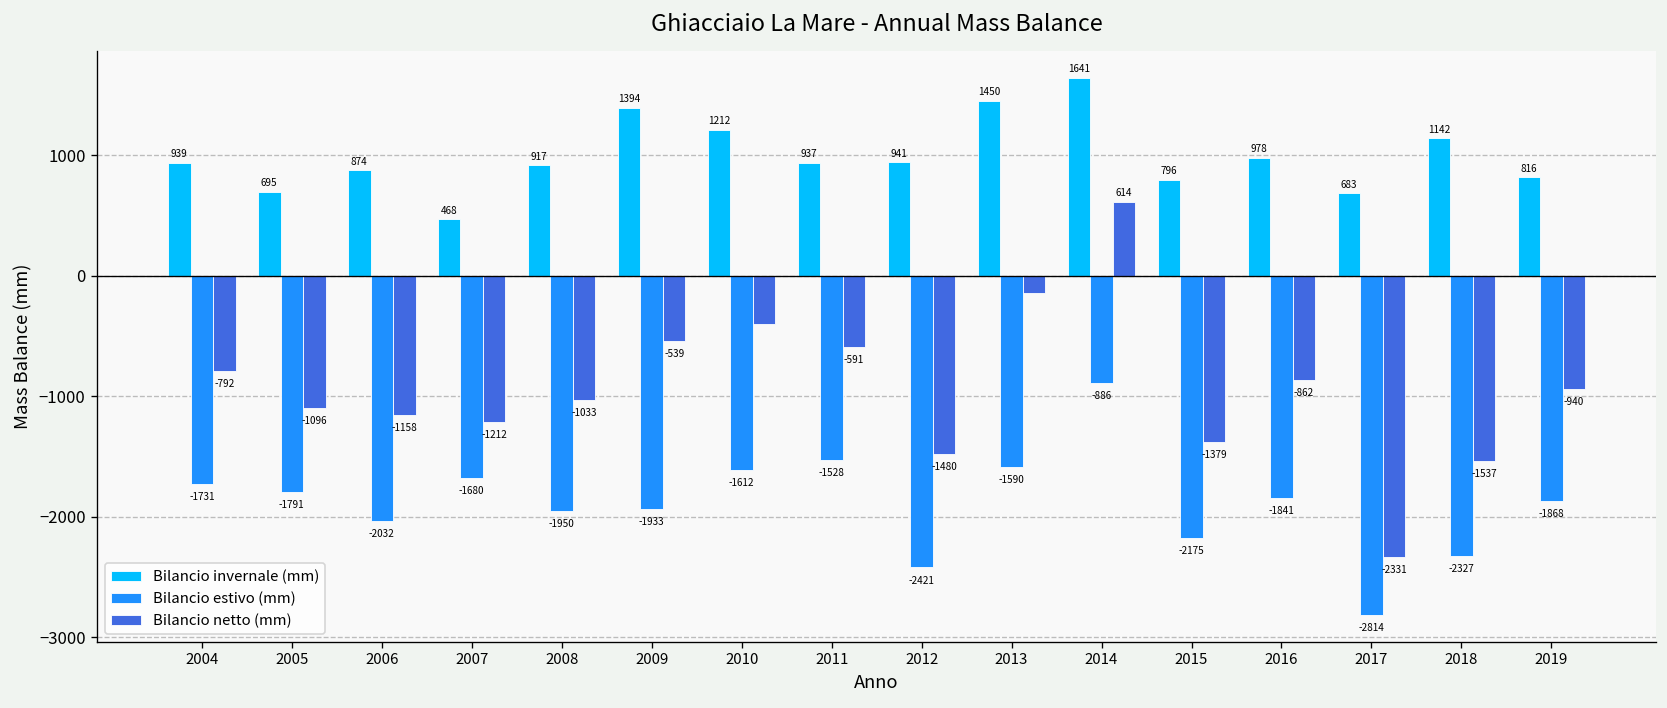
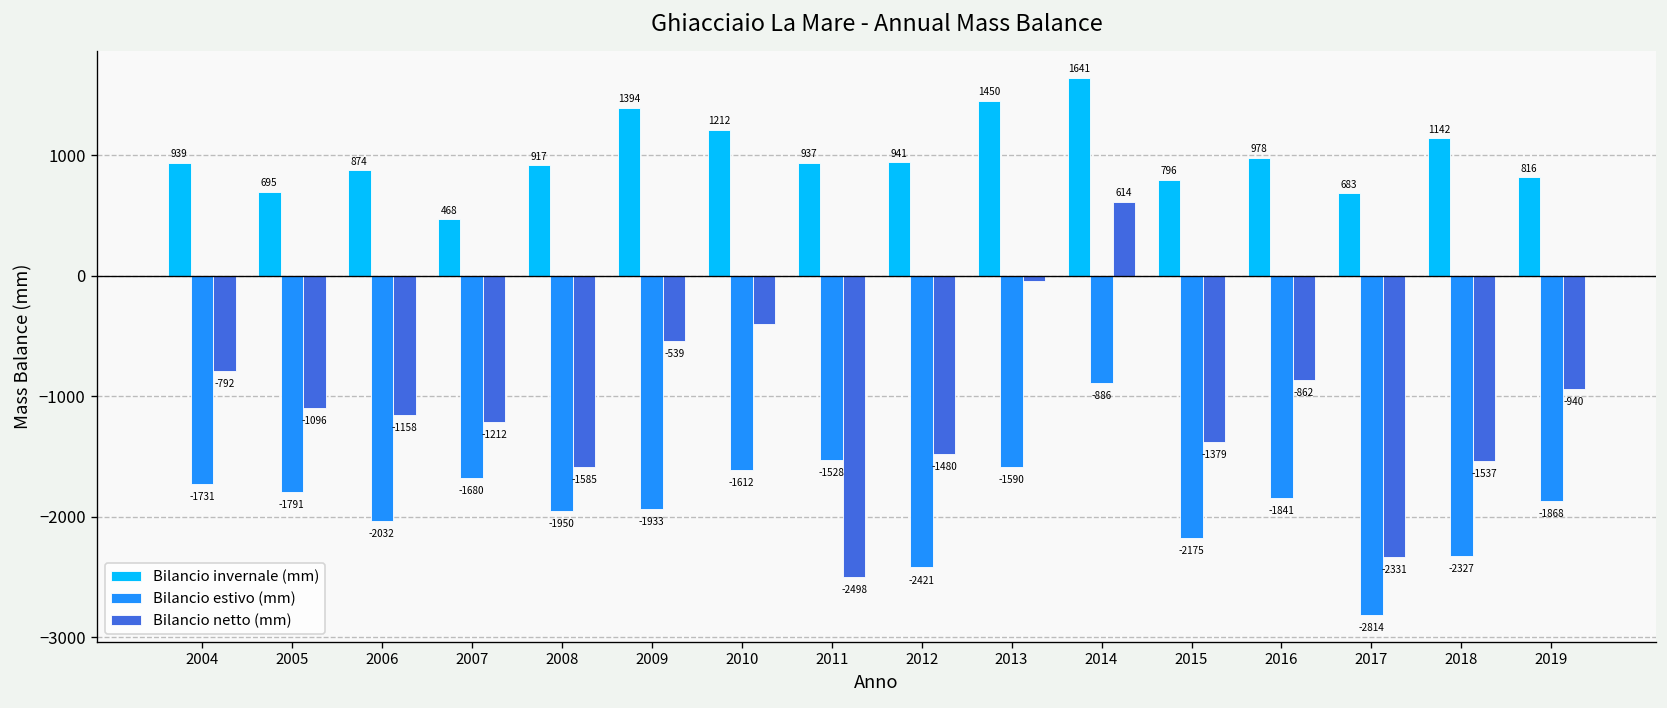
  {
    "Bilancio netto (mm)": {
      "2004": -792,
      "2005": -1096,
      "2006": -1158,
      "2007": -1212,
-     "2008": -1033,
+     "2008": -1585,
      "2009": -539,
-     "2011": -591,
+     "2011": -2498,
      "2012": -1480,
-     "2013": -140,
+     "2013": -40,
      "2014": 614,
      "2015": -1379,
      "2016": -862,
      "2017": -2331,
      "2018": -1537,
      "2019": -940
    }
  }
